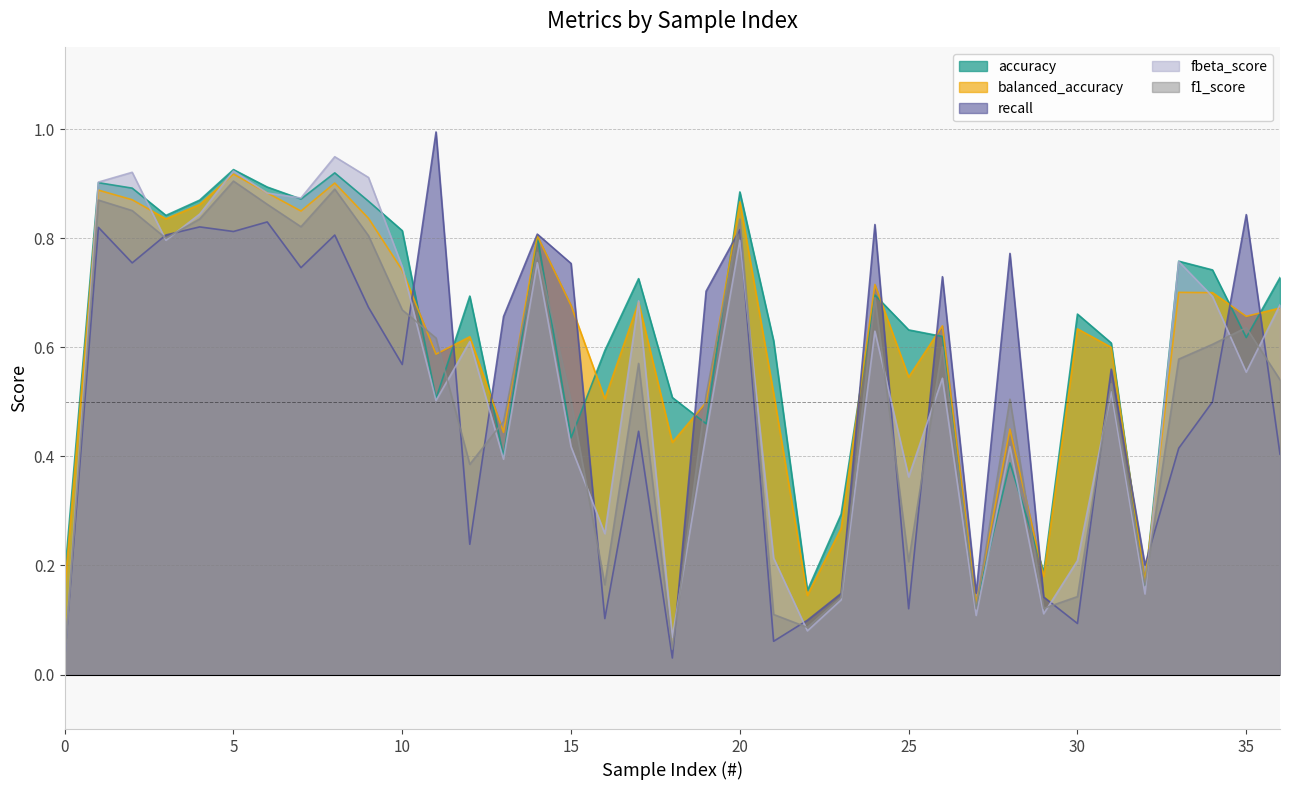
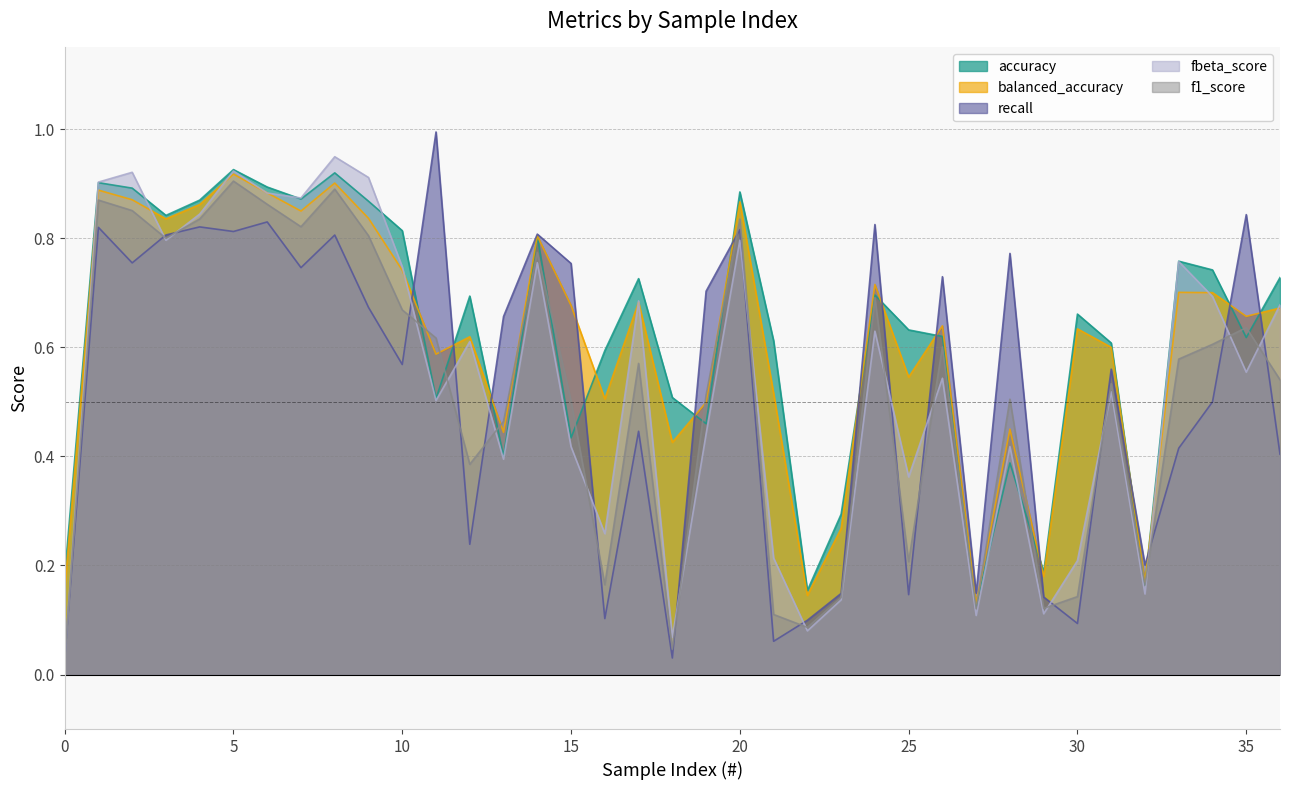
  {
    "accuracy": {
      "0": 0.18,
      "10": 0.81,
      "15": 0.43,
      "20": 0.89,
      "25": 0.63,
      "30": 0.66,
      "35": 0.62
    },
    "balanced_accuracy": {
      "0": 0.16,
      "5": 0.92,
      "10": 0.74,
      "15": 0.68,
      "20": 0.87,
      "25": 0.55,
      "30": 0.63,
      "35": 0.66
    },
    "recall": {
      "5": 0.81,
      "10": 0.57,
      "15": 0.75,
      "20": 0.82,
-     "25": 0.12,
+     "25": 0.15,
      "30": 0.09,
      "35": 0.84
    }
  }
